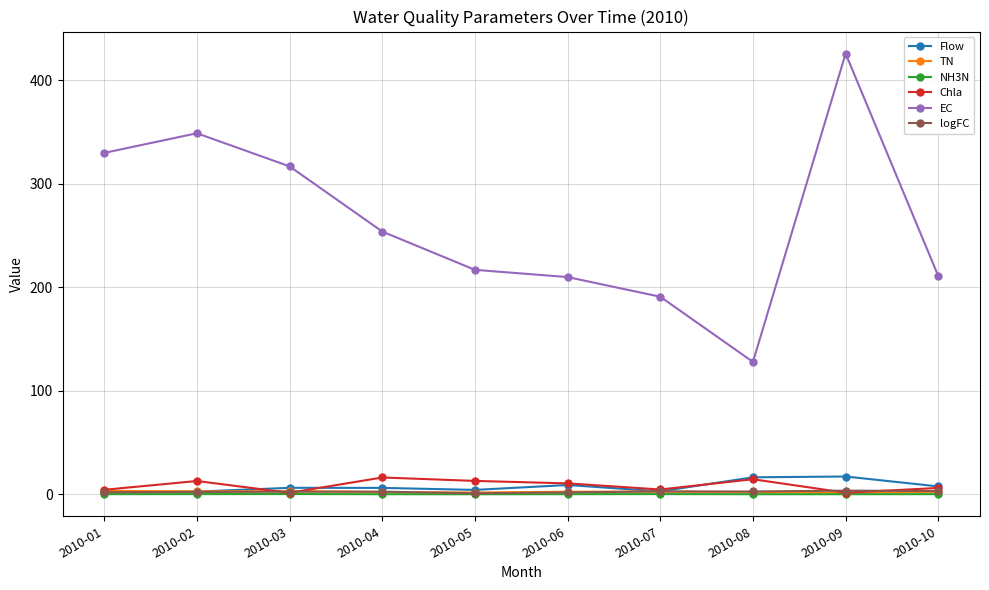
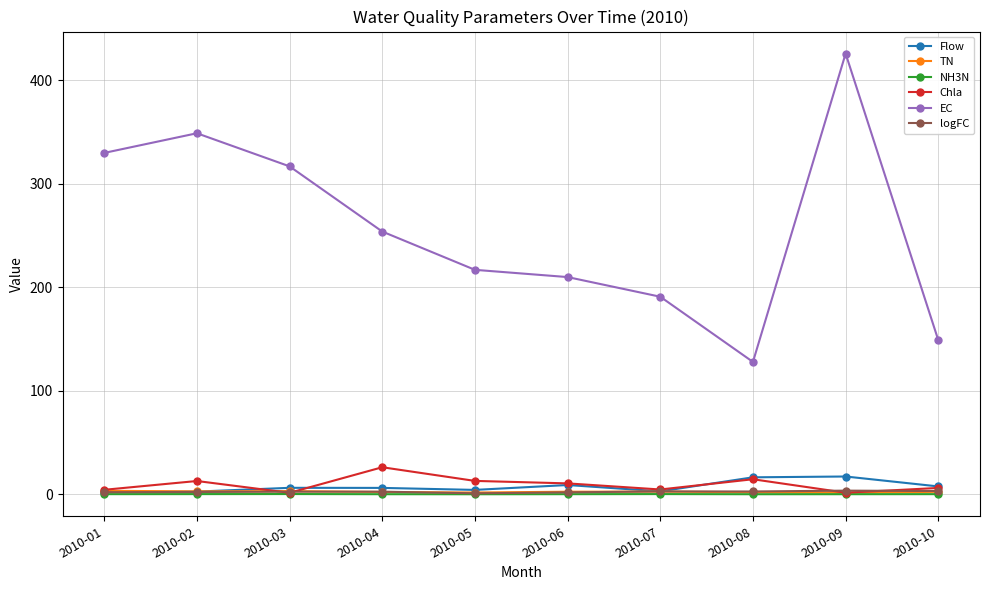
  {
    "Flow": {
      "2010-03": 6,
      "2010-04": 6,
      "2010-05": 4,
      "2010-09": 17
    },
    "Chla": {
      "2010-02": 13,
-     "2010-04": 16,
+     "2010-04": 26,
      "2010-05": 13
    },
    "EC": {
      "2010-01": 330,
      "2010-02": 349,
      "2010-03": 317,
      "2010-04": 254,
      "2010-05": 217,
      "2010-06": 210,
      "2010-07": 191,
      "2010-08": 128,
      "2010-09": 426,
-     "2010-10": 211
+     "2010-10": 149
    }
  }
